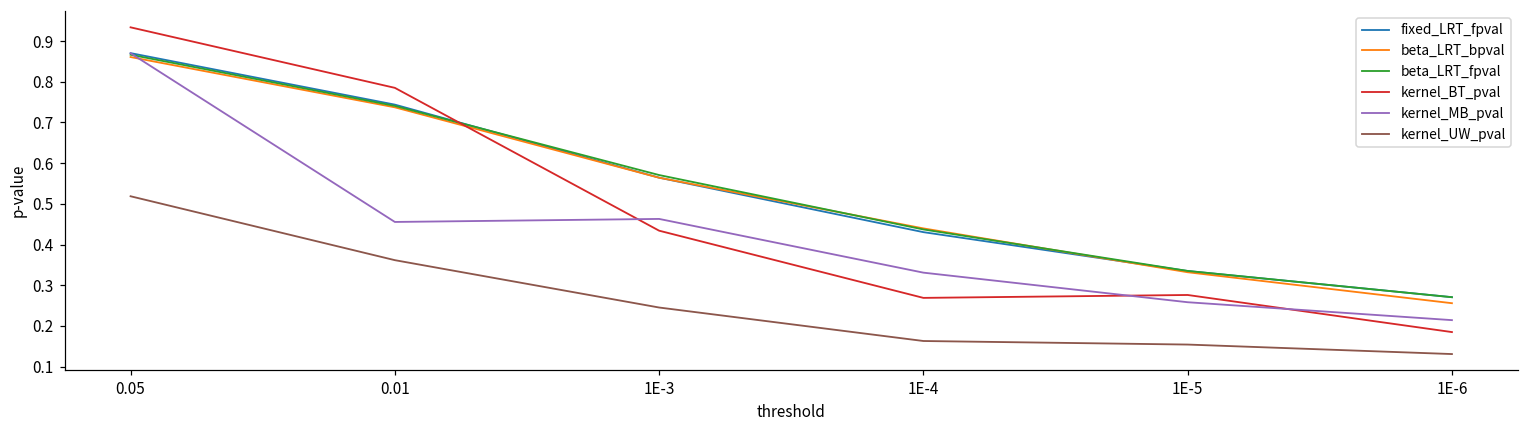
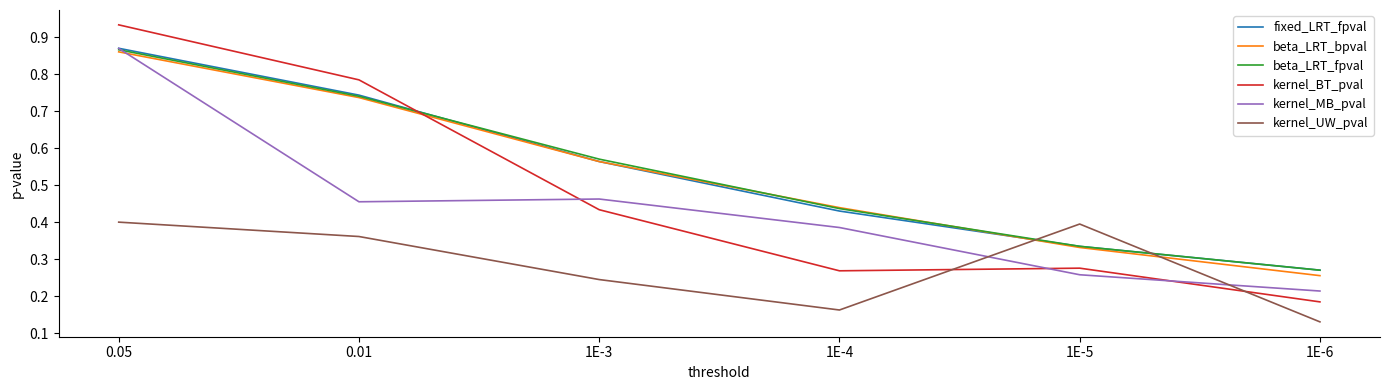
  {
    "beta_LRT_bpval": {
      "1E-6": 0.26
    },
    "kernel_BT_pval": {
      "0.05": 0.93,
      "0.01": 0.79,
      "1E-3": 0.43,
      "1E-4": 0.27,
      "1E-5": 0.28,
      "1E-6": 0.19
    },
    "kernel_MB_pval": {
      "0.01": 0.46,
      "1E-3": 0.46,
-     "1E-4": 0.33,
+     "1E-4": 0.39,
      "1E-5": 0.26,
      "1E-6": 0.21
    },
    "kernel_UW_pval": {
-     "0.05": 0.52,
+     "0.05": 0.40,
      "0.01": 0.36,
      "1E-3": 0.25,
      "1E-4": 0.16,
-     "1E-5": 0.15,
+     "1E-5": 0.40,
      "1E-6": 0.13
    }
  }
